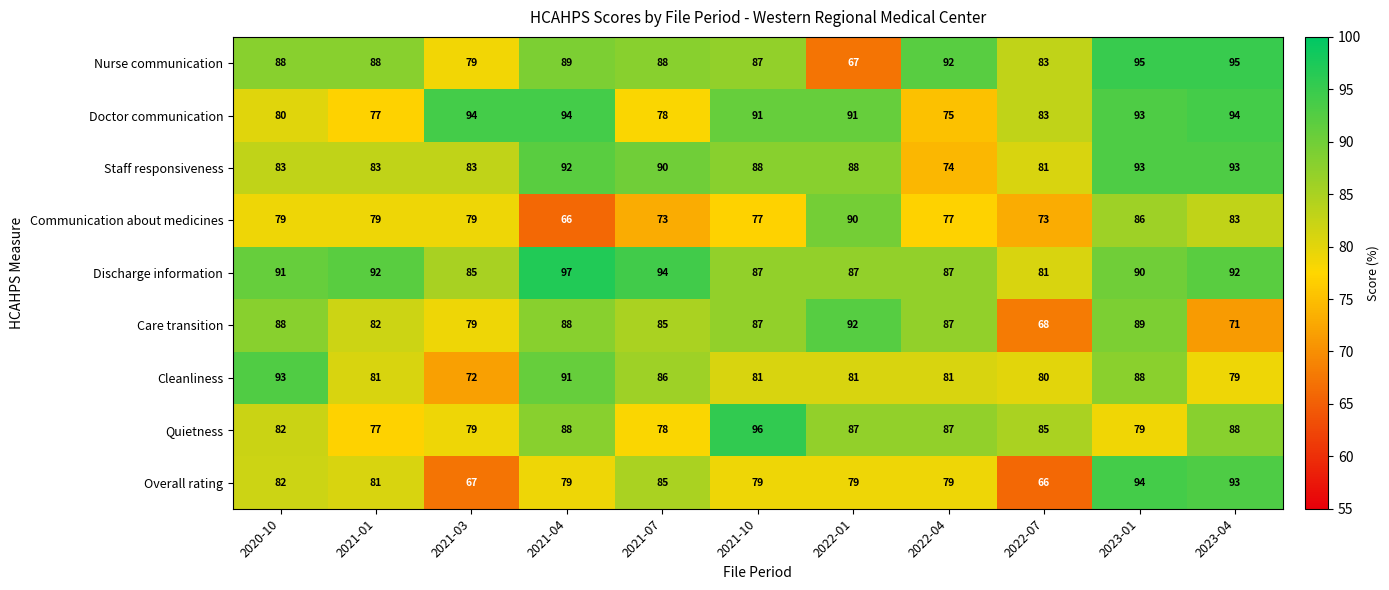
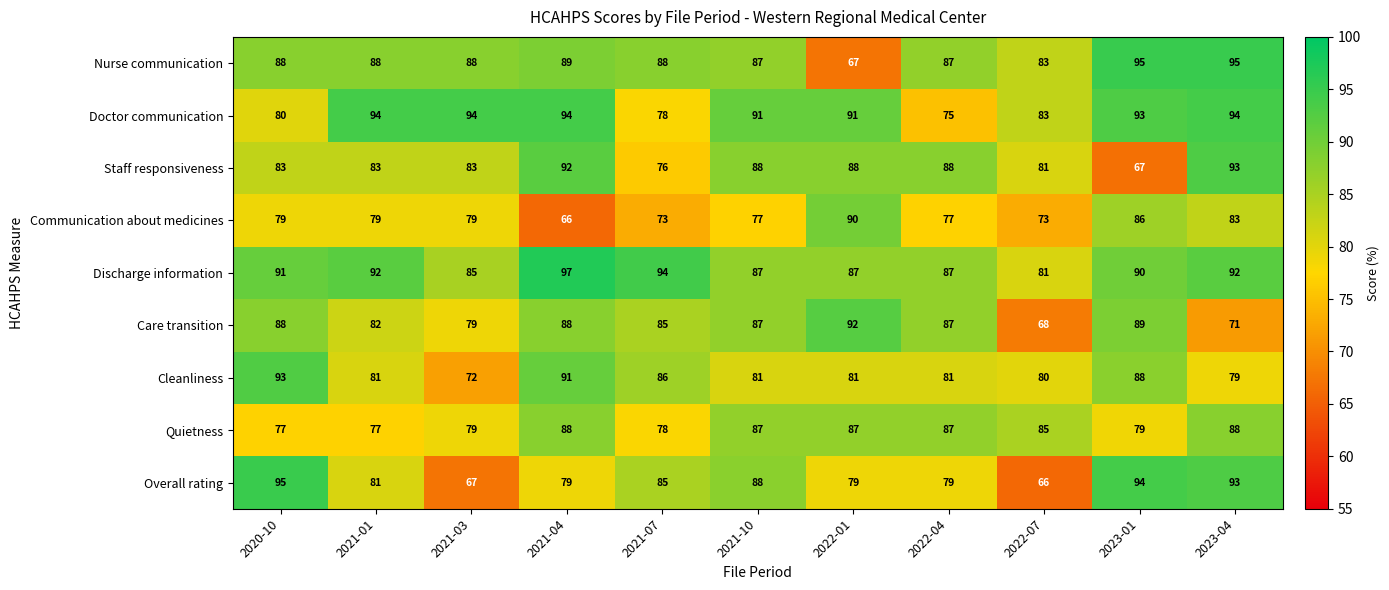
  {
    "Nurse communication": {
      "2020-10": 88,
      "2021-01": 88,
-     "2021-03": 79,
+     "2021-03": 88,
      "2021-04": 89,
      "2021-07": 88,
      "2021-10": 87,
      "2022-01": 67,
-     "2022-04": 92,
+     "2022-04": 87,
      "2022-07": 83,
      "2023-01": 95,
      "2023-04": 95
    },
    "Doctor communication": {
      "2020-10": 80,
-     "2021-01": 77,
+     "2021-01": 94,
      "2021-03": 94,
      "2021-04": 94,
      "2021-07": 78,
      "2021-10": 91,
      "2022-01": 91,
      "2022-04": 75,
      "2022-07": 83,
      "2023-01": 93,
      "2023-04": 94
    },
    "Staff responsiveness": {
      "2020-10": 83,
      "2021-01": 83,
      "2021-03": 83,
      "2021-04": 92,
-     "2021-07": 90,
+     "2021-07": 76,
      "2021-10": 88,
      "2022-01": 88,
-     "2022-04": 74,
+     "2022-04": 88,
      "2022-07": 81,
-     "2023-01": 93,
+     "2023-01": 67,
      "2023-04": 93
    },
    "Communication about medicines": {
      "2020-10": 79,
      "2021-01": 79,
      "2021-03": 79,
      "2021-04": 66,
      "2021-07": 73,
      "2021-10": 77,
      "2022-01": 90,
      "2022-04": 77,
      "2022-07": 73,
      "2023-01": 86,
      "2023-04": 83
    },
    "Discharge information": {
      "2020-10": 91,
      "2021-01": 92,
      "2021-03": 85,
      "2021-04": 97,
      "2021-07": 94,
      "2021-10": 87,
      "2022-01": 87,
      "2022-04": 87,
      "2022-07": 81,
      "2023-01": 90,
      "2023-04": 92
    },
    "Care transition": {
      "2020-10": 88,
      "2021-01": 82,
      "2021-03": 79,
      "2021-04": 88,
      "2021-07": 85,
      "2021-10": 87,
      "2022-01": 92,
      "2022-04": 87,
      "2022-07": 68,
      "2023-01": 89,
      "2023-04": 71
    },
    "Cleanliness": {
      "2020-10": 93,
      "2021-01": 81,
      "2021-03": 72,
      "2021-04": 91,
      "2021-07": 86,
      "2021-10": 81,
      "2022-01": 81,
      "2022-04": 81,
      "2022-07": 80,
      "2023-01": 88,
      "2023-04": 79
    },
    "Quietness": {
-     "2020-10": 82,
+     "2020-10": 77,
      "2021-01": 77,
      "2021-03": 79,
      "2021-04": 88,
      "2021-07": 78,
-     "2021-10": 96,
+     "2021-10": 87,
      "2022-01": 87,
      "2022-04": 87,
      "2022-07": 85,
      "2023-01": 79,
      "2023-04": 88
    },
    "Overall rating": {
-     "2020-10": 82,
+     "2020-10": 95,
      "2021-01": 81,
      "2021-03": 67,
      "2021-04": 79,
      "2021-07": 85,
-     "2021-10": 79,
+     "2021-10": 88,
      "2022-01": 79,
      "2022-04": 79,
      "2022-07": 66,
      "2023-01": 94,
      "2023-04": 93
    }
  }
